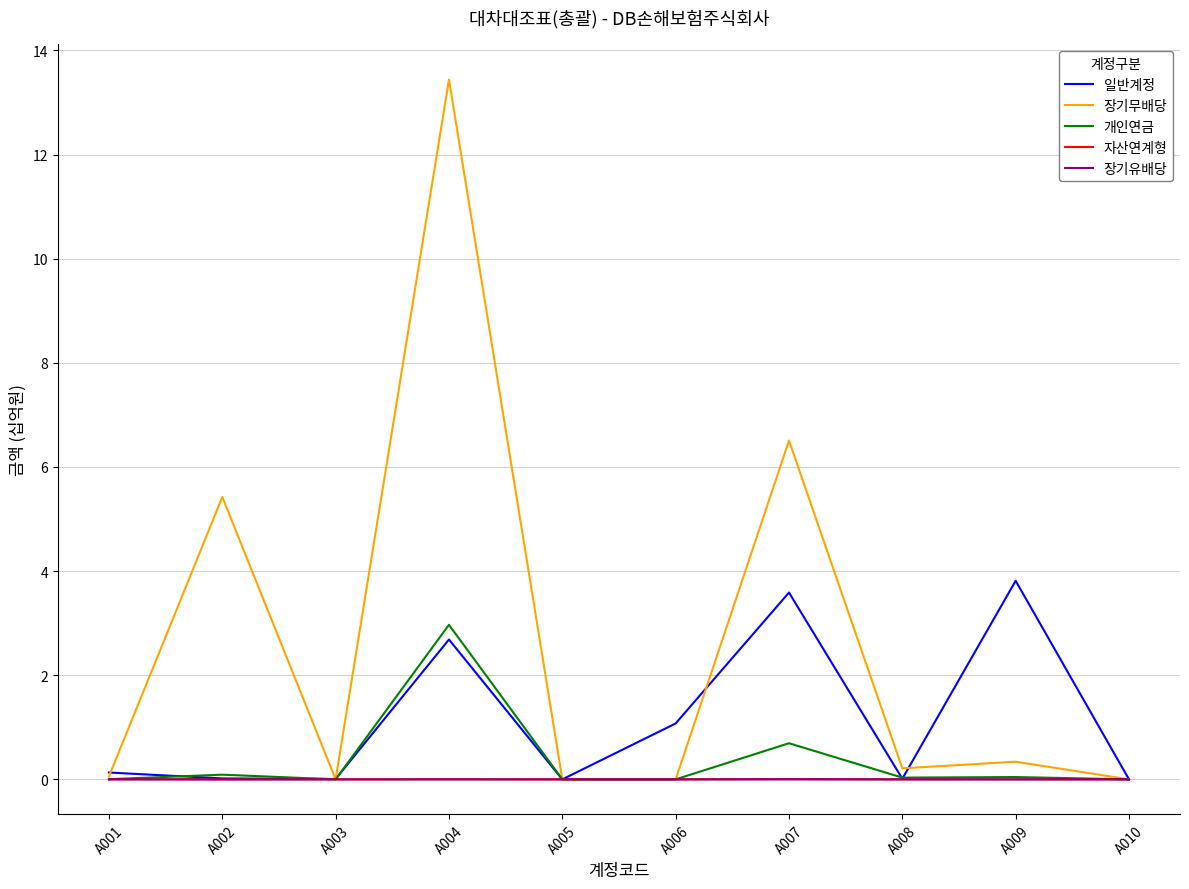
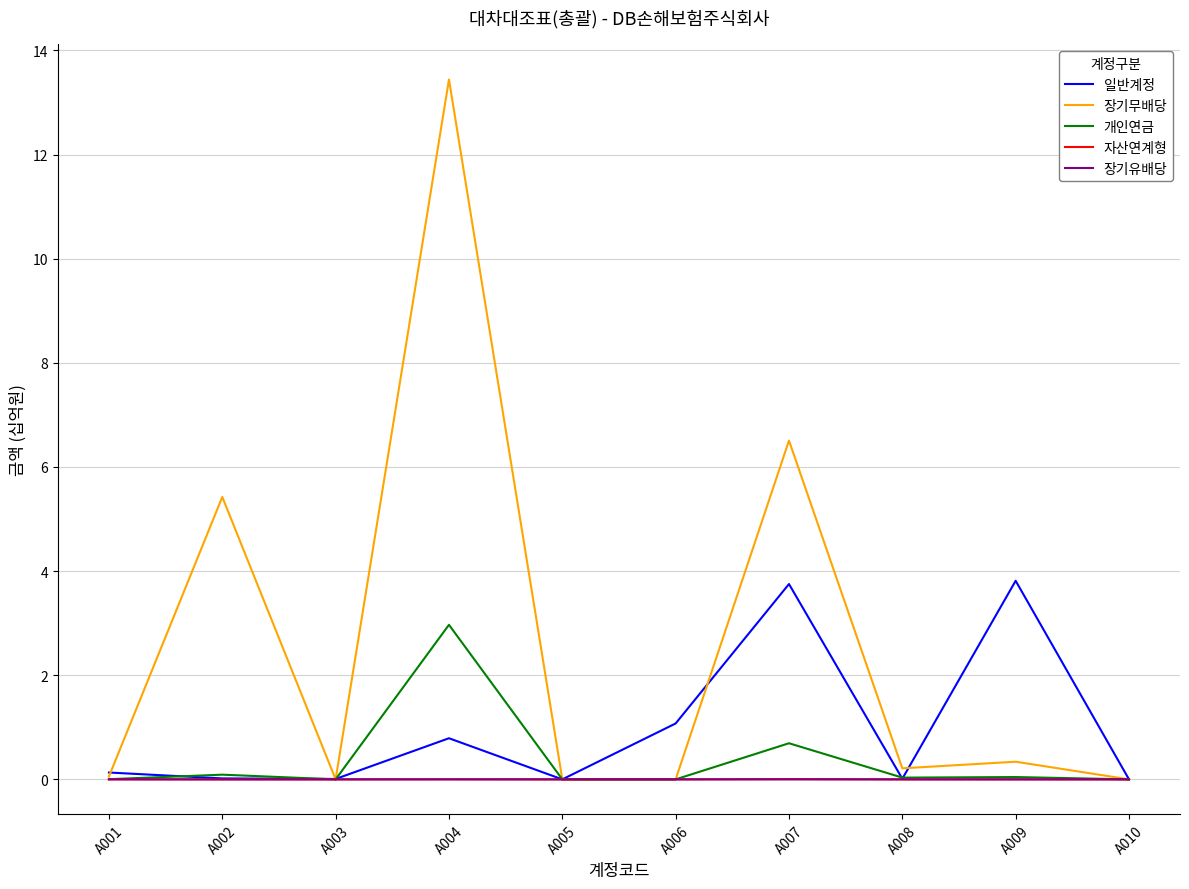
  {
    "일반계정": {
      "A001": 0.1,
-     "A004": 2.7,
+     "A004": 0.8,
      "A006": 1.1,
-     "A007": 3.6,
+     "A007": 3.8,
      "A009": 3.8
    },
    "장기무배당": {
      "A001": 0.1,
      "A002": 5.4,
      "A004": 13.4,
      "A007": 6.5,
      "A008": 0.2,
      "A009": 0.3
    },
    "개인연금": {
      "A002": 0.1,
      "A004": 3.0,
      "A007": 0.7
    },
    "장기유배당": {
      "A004": 0.0,
      "A007": 0.0
    }
  }
